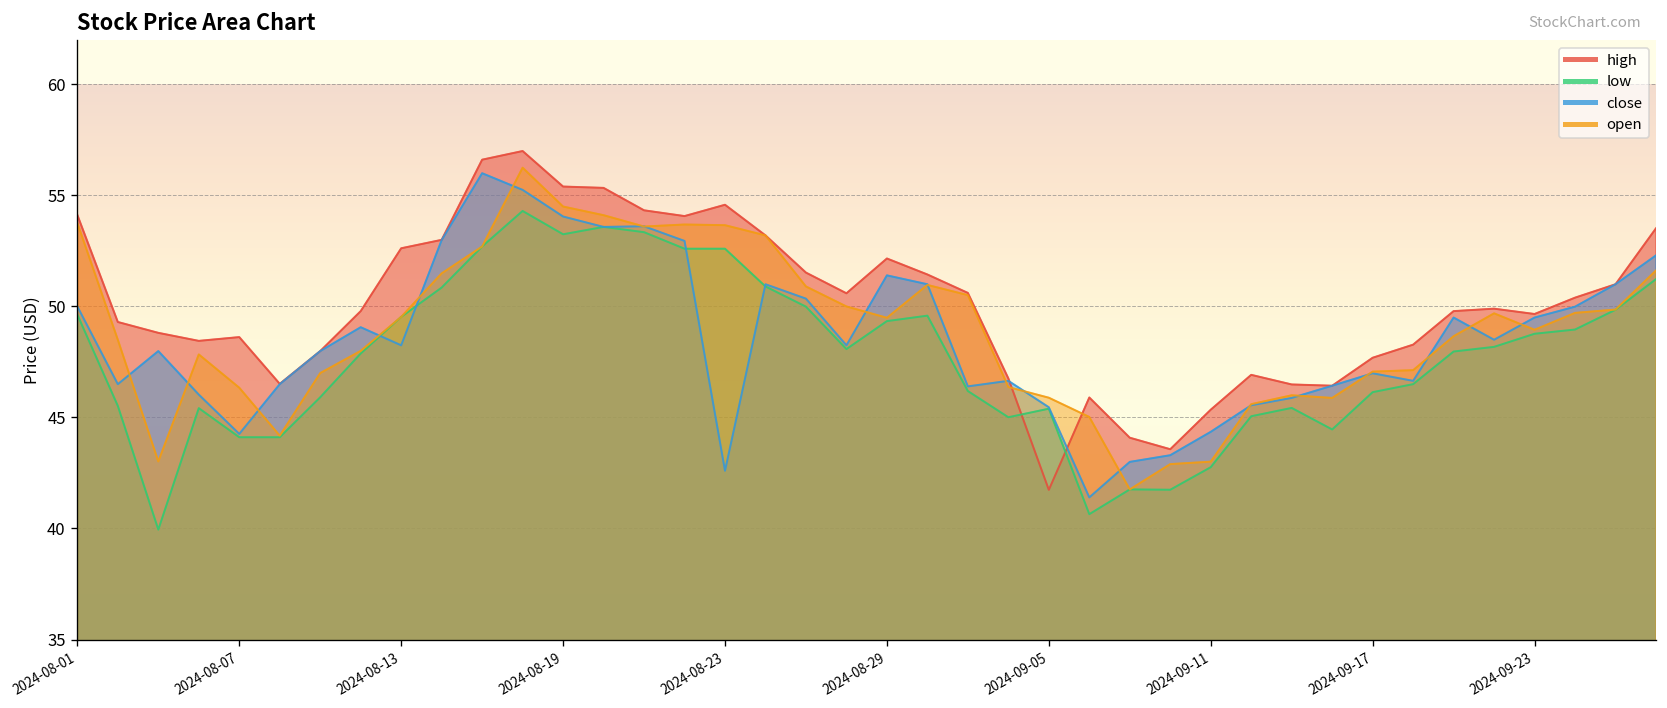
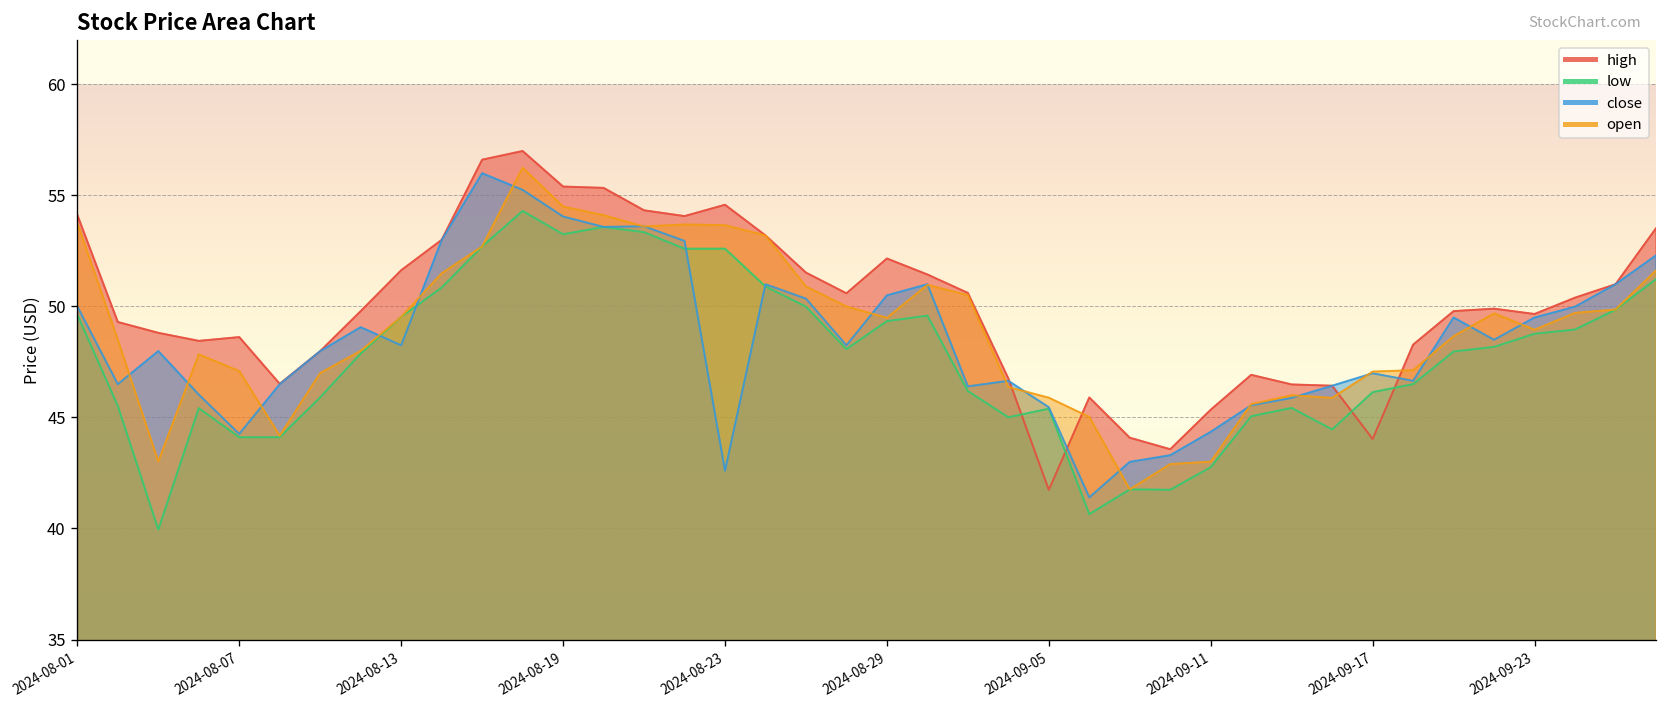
  {
    "high": {
      "2024-08-01": 54.1,
      "2024-08-07": 48.6,
-     "2024-08-13": 52.6,
+     "2024-08-13": 51.6,
      "2024-08-19": 55.4,
      "2024-08-23": 54.6,
      "2024-08-29": 52.2,
      "2024-09-05": 41.7,
      "2024-09-11": 45.4,
-     "2024-09-17": 47.7,
+     "2024-09-17": 44.0,
      "2024-09-23": 49.7
    },
    "low": {
      "2024-08-01": 49.6,
      "2024-08-07": 44.1,
      "2024-08-19": 53.3,
      "2024-08-23": 52.6,
      "2024-08-29": 49.3,
      "2024-09-11": 42.8,
      "2024-09-17": 46.1,
      "2024-09-23": 48.8
    },
    "close": {
      "2024-08-01": 50.0,
      "2024-08-07": 44.3,
      "2024-08-13": 48.3,
      "2024-08-19": 54.1,
      "2024-08-23": 42.6,
-     "2024-08-29": 51.4,
+     "2024-08-29": 50.5,
      "2024-09-11": 44.4,
      "2024-09-23": 49.5
    },
    "open": {
      "2024-08-01": 53.8,
-     "2024-08-07": 46.3,
+     "2024-08-07": 47.1,
      "2024-08-19": 54.5,
      "2024-08-23": 53.7,
      "2024-08-29": 49.5,
      "2024-09-05": 45.9,
      "2024-09-11": 43.0,
      "2024-09-23": 49.0
    }
  }
